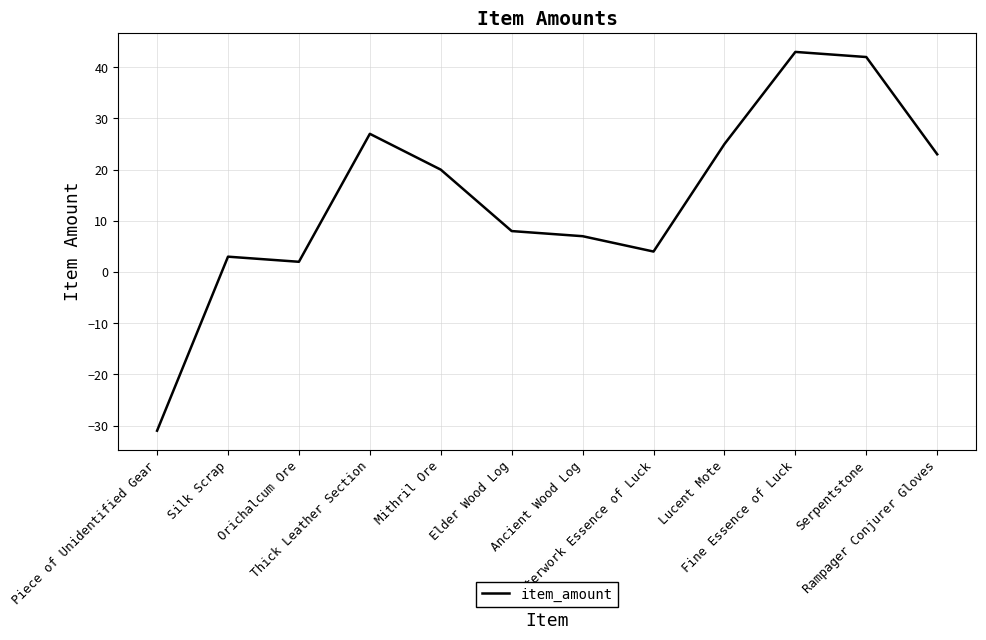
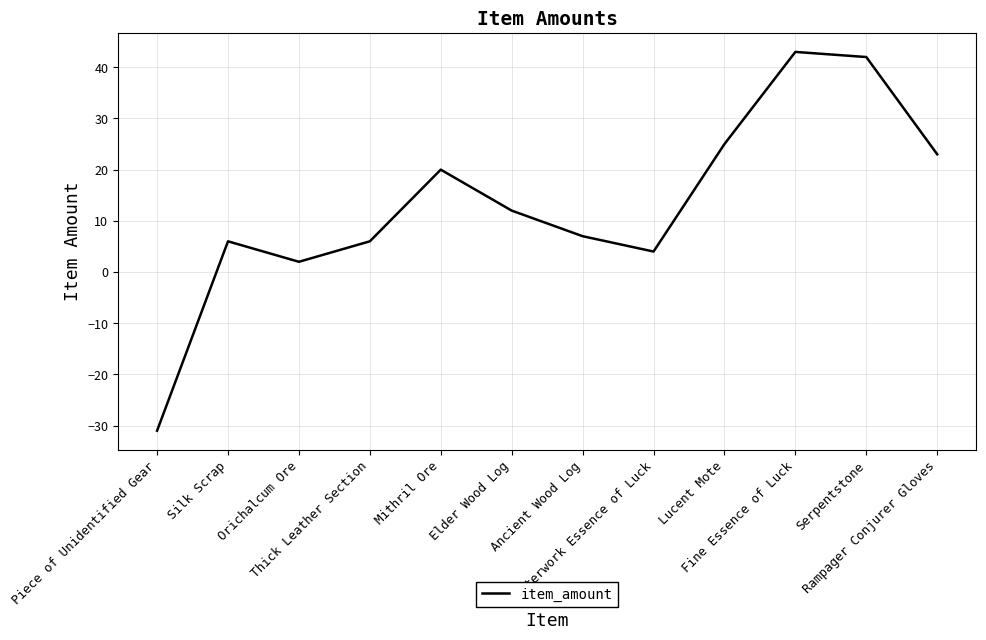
  {
    "Piece of Unidentified Gear": -31,
-   "Silk Scrap": 3,
+   "Silk Scrap": 6,
    "Orichalcum Ore": 2,
-   "Thick Leather Section": 27,
+   "Thick Leather Section": 6,
    "Mithril Ore": 20,
-   "Elder Wood Log": 8,
+   "Elder Wood Log": 12,
    "Ancient Wood Log": 7,
    "Masterwork Essence of Luck": 4,
    "Lucent Mote": 25,
    "Fine Essence of Luck": 43,
    "Serpentstone": 42,
    "Rampager Conjurer Gloves": 23
  }
